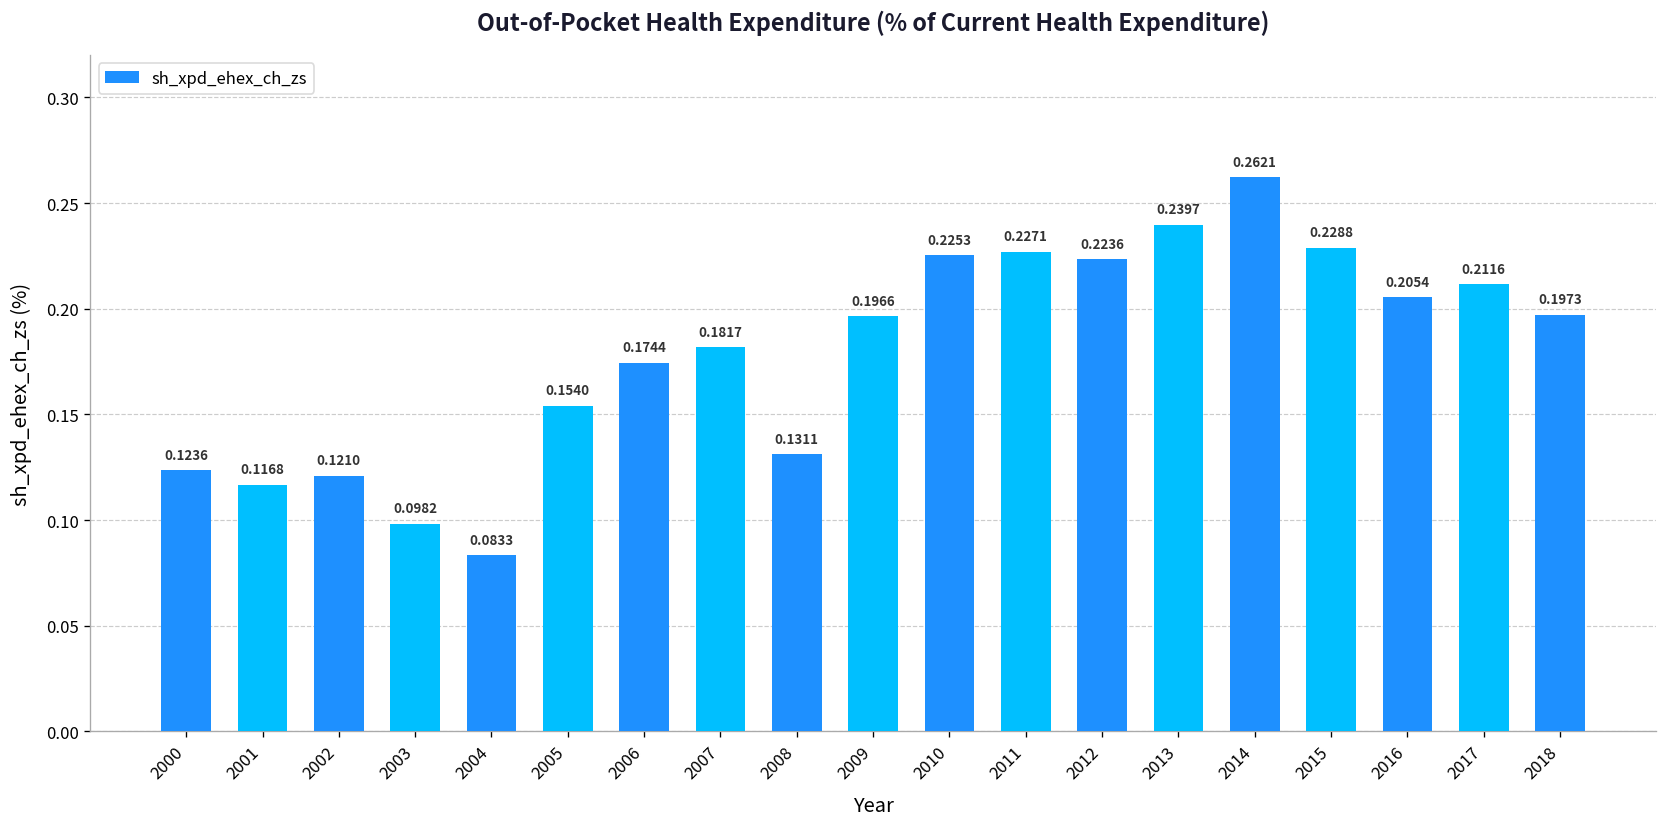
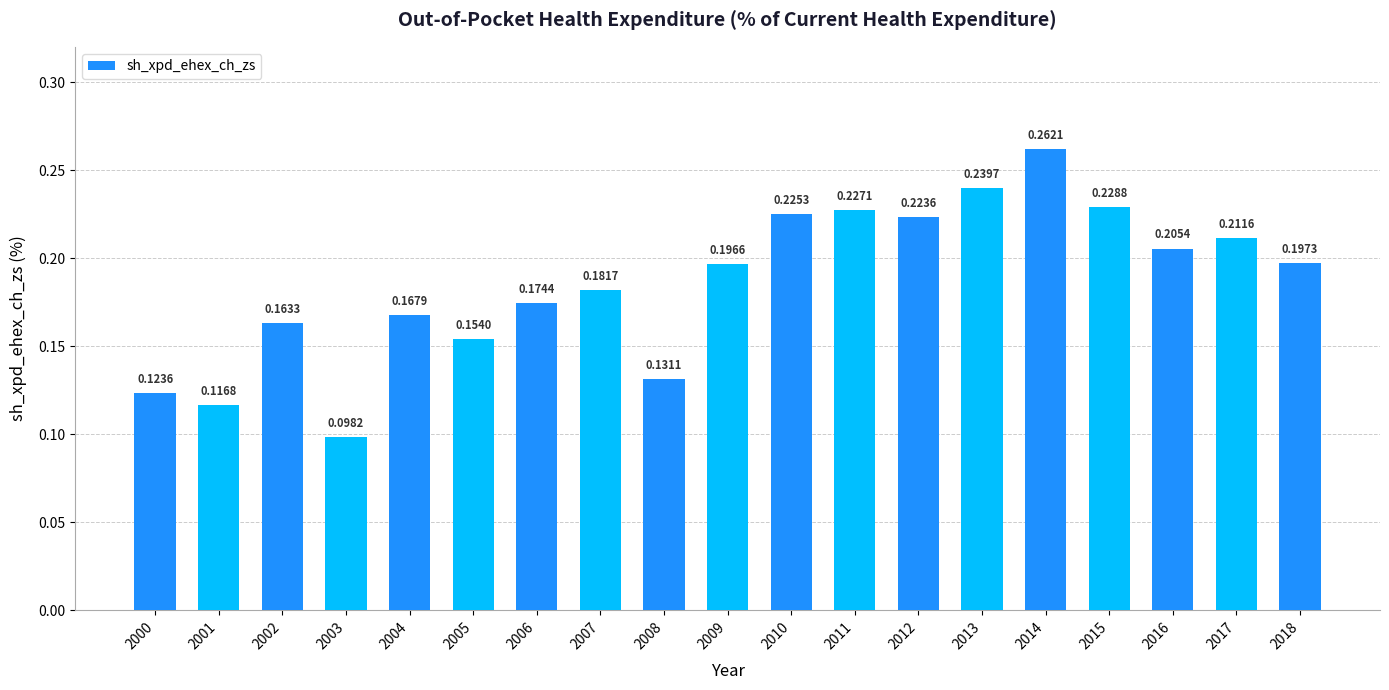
  {
    "2000": 0.1236,
    "2001": 0.1168,
-   "2002": 0.1210,
+   "2002": 0.1633,
    "2003": 0.0982,
-   "2004": 0.0833,
+   "2004": 0.1679,
    "2005": 0.1540,
    "2006": 0.1744,
    "2007": 0.1817,
    "2008": 0.1311,
    "2009": 0.1966,
    "2010": 0.2253,
    "2011": 0.2271,
    "2012": 0.2236,
    "2013": 0.2397,
    "2014": 0.2621,
    "2015": 0.2288,
    "2016": 0.2054,
    "2017": 0.2116,
    "2018": 0.1973
  }
